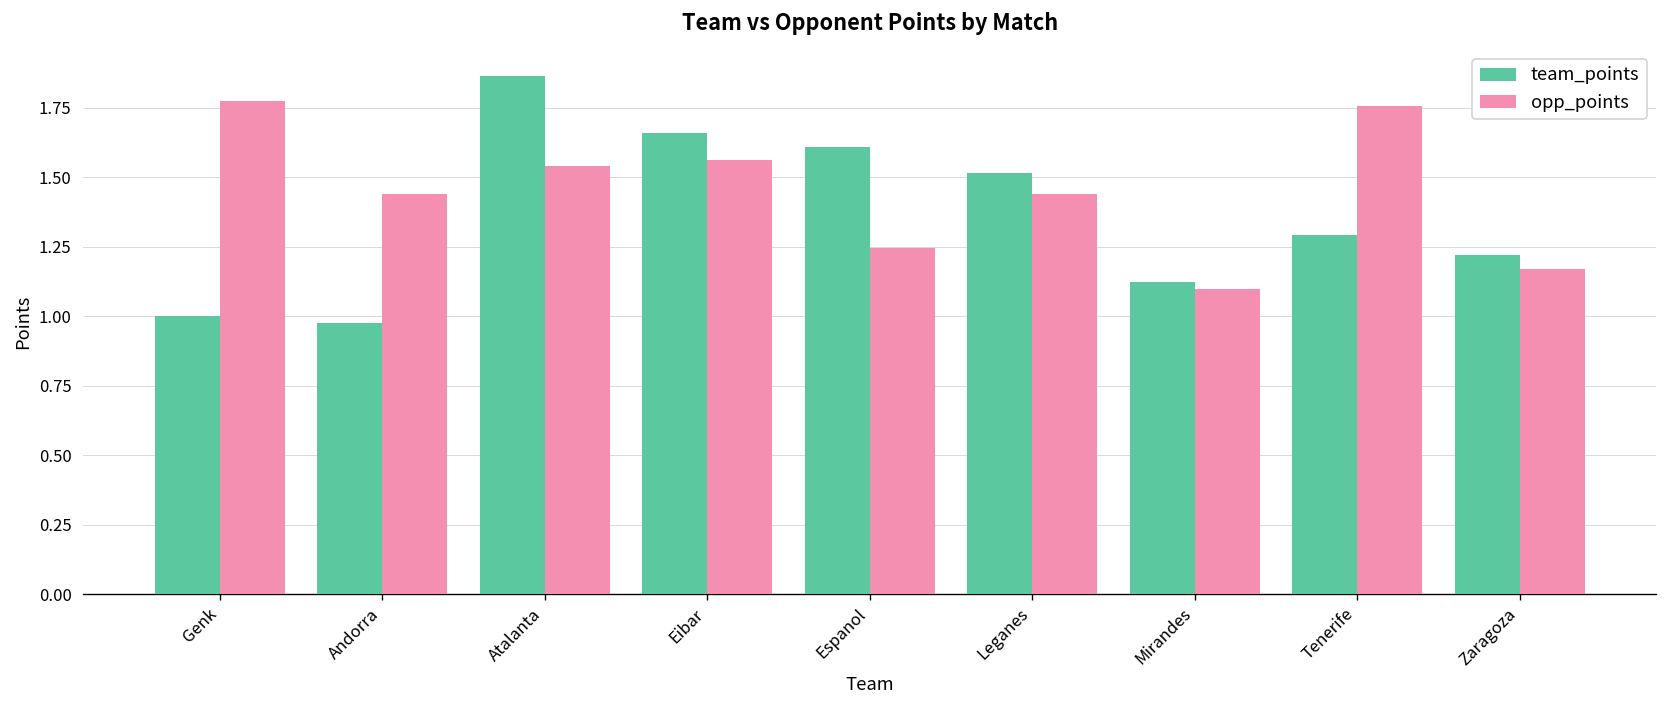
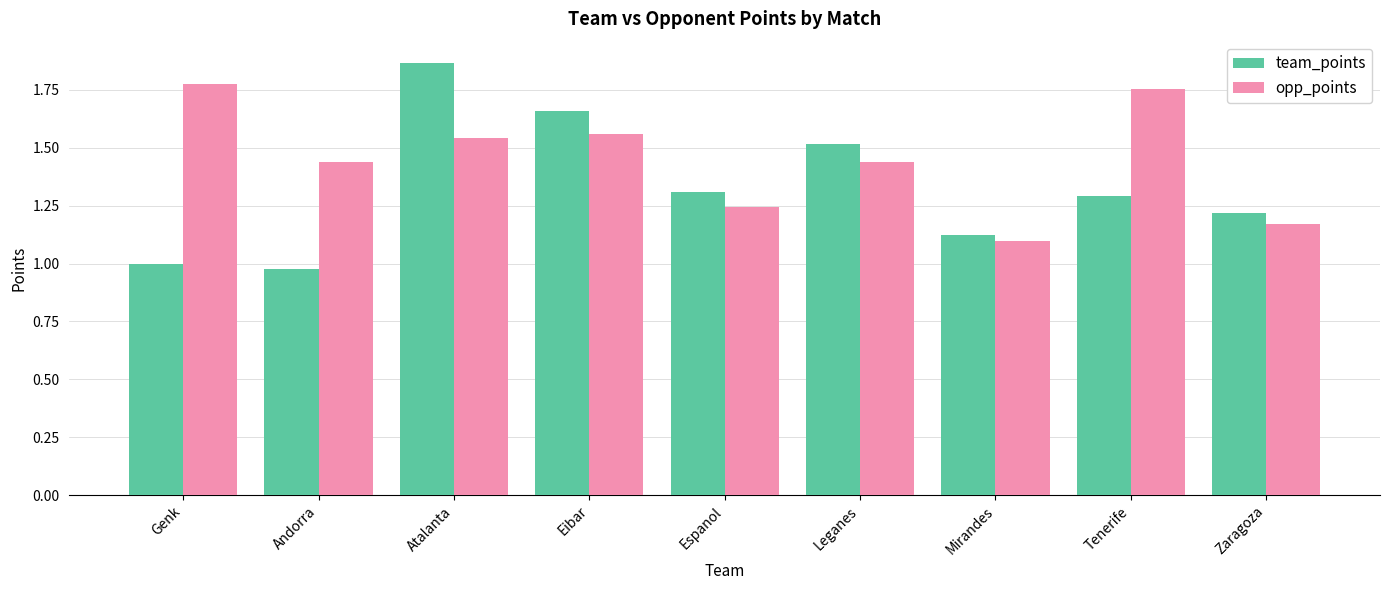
  {
    "team_points": {
      "Genk": 1.00,
      "Andorra": 0.98,
      "Atalanta": 1.87,
      "Eibar": 1.66,
-     "Espanol": 1.61,
+     "Espanol": 1.31,
      "Leganes": 1.52,
      "Mirandes": 1.12,
      "Tenerife": 1.29,
      "Zaragoza": 1.22
    },
    "opp_points": {
      "Genk": 1.78,
      "Andorra": 1.44,
      "Atalanta": 1.54,
      "Eibar": 1.56,
      "Espanol": 1.24,
      "Leganes": 1.44,
      "Mirandes": 1.10,
      "Tenerife": 1.76,
      "Zaragoza": 1.17
    }
  }
